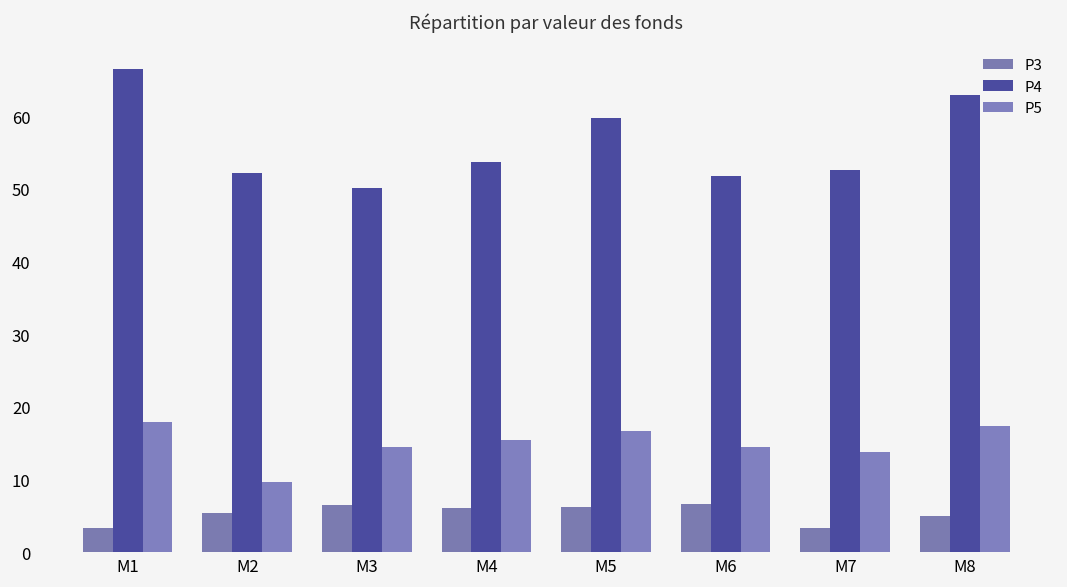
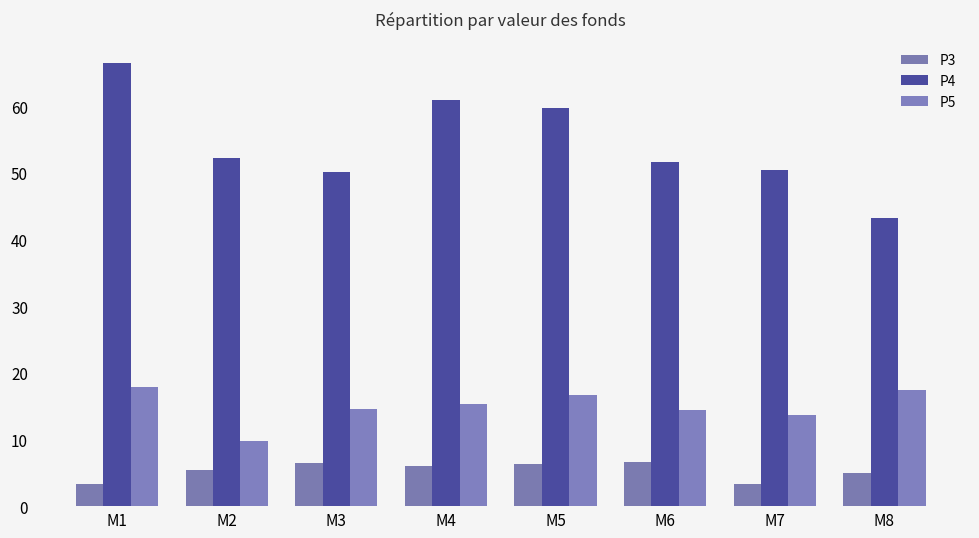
  {
    "P4": {
      "M1": 67,
      "M2": 52,
      "M3": 50,
-     "M4": 54,
+     "M4": 61,
      "M5": 60,
      "M6": 52,
-     "M7": 53,
-     "M8": 63
+     "M7": 50,
+     "M8": 43
    }
  }
